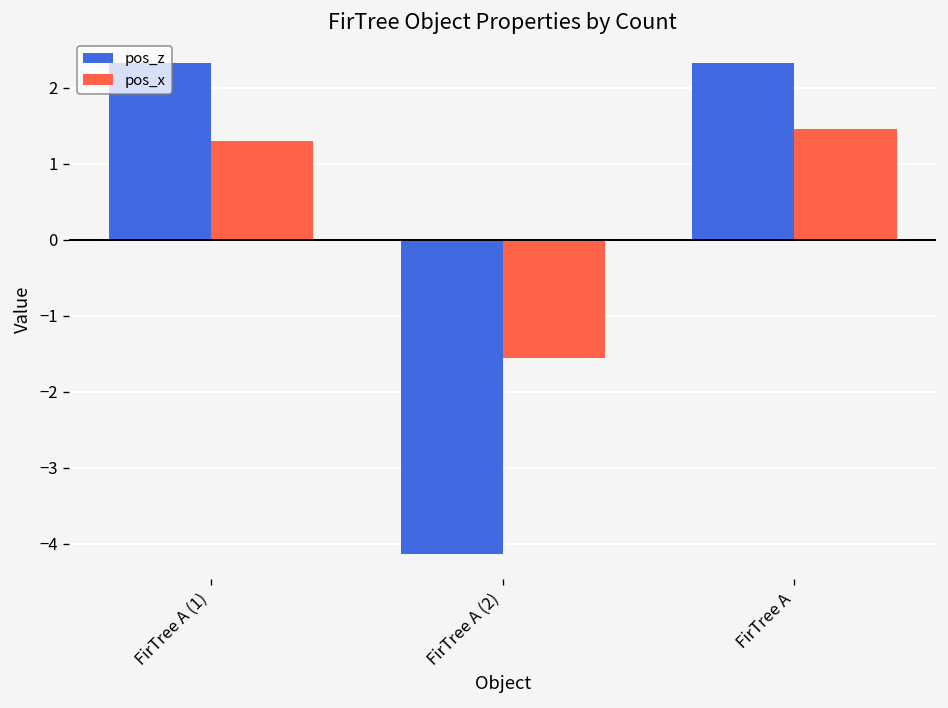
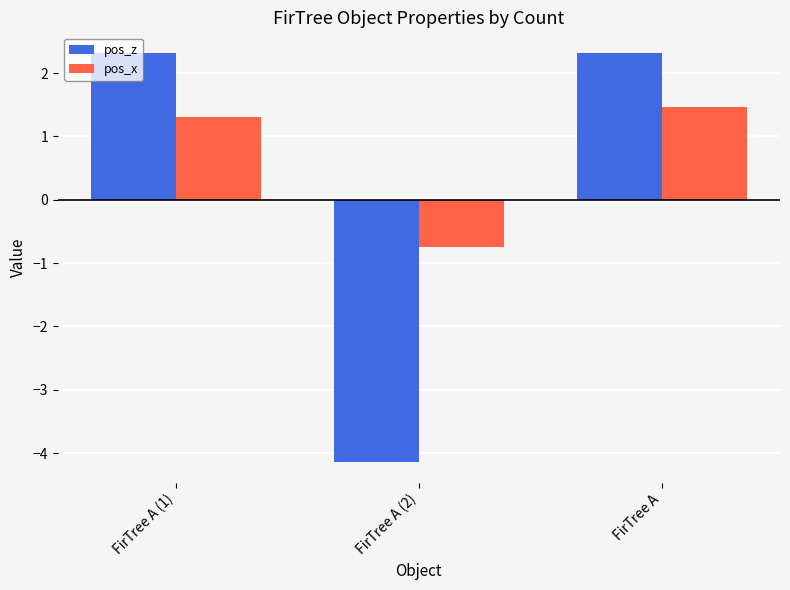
  {
    "pos_z": {
      "FirTree A (2)": -4.1,
      "FirTree A": 2.3
    },
    "pos_x": {
      "FirTree A (1)": 1.3,
-     "FirTree A (2)": -1.6,
+     "FirTree A (2)": -0.8,
      "FirTree A": 1.5
    }
  }
